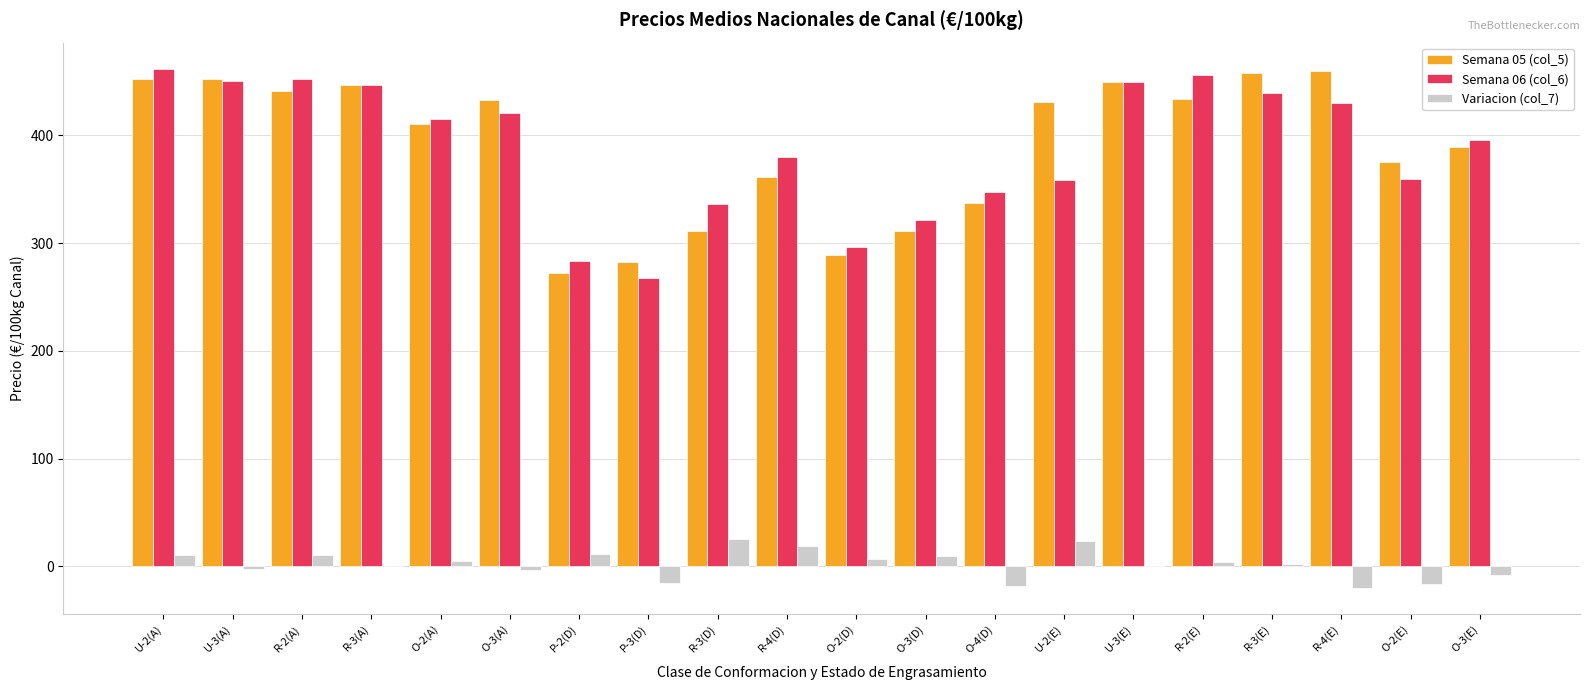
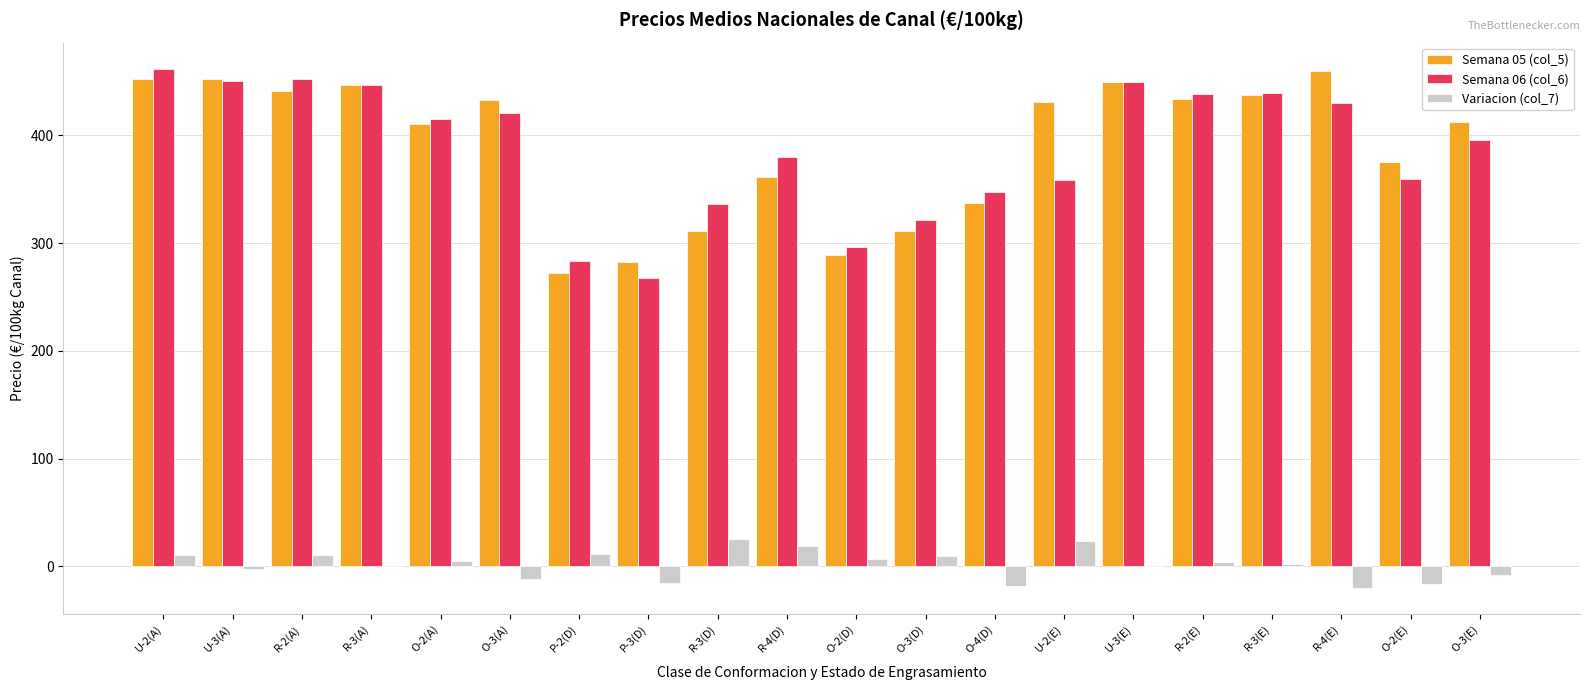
  {
    "Semana 05 (col_5)": {
      "U-2(A)": 452,
      "U-3(A)": 452,
      "R-2(A)": 441,
      "R-3(A)": 446,
      "O-2(A)": 410,
      "O-3(A)": 432,
      "P-2(D)": 272,
      "P-3(D)": 283,
      "R-3(D)": 311,
      "R-4(D)": 361,
      "O-2(D)": 289,
      "O-3(D)": 311,
      "O-4(D)": 337,
      "U-2(E)": 431,
      "U-3(E)": 450,
      "R-2(E)": 434,
-     "R-3(E)": 458,
+     "R-3(E)": 437,
      "R-4(E)": 460,
      "O-2(E)": 376,
-     "O-3(E)": 389
+     "O-3(E)": 412
    },
    "Semana 06 (col_6)": {
      "U-2(A)": 462,
      "U-3(A)": 450,
      "R-2(A)": 452,
      "R-3(A)": 447,
      "O-2(A)": 415,
      "O-3(A)": 421,
      "P-2(D)": 284,
      "P-3(D)": 268,
      "R-3(D)": 337,
      "R-4(D)": 380,
      "O-2(D)": 297,
      "O-3(D)": 321,
      "O-4(D)": 347,
      "U-2(E)": 359,
      "U-3(E)": 450,
-     "R-2(E)": 456,
+     "R-2(E)": 438,
      "R-3(E)": 440,
      "R-4(E)": 430,
      "O-2(E)": 359,
      "O-3(E)": 395
    },
    "Variacion (col_7)": {
      "U-2(A)": 10,
      "R-2(A)": 11,
      "O-2(A)": 5,
-     "O-3(A)": -4,
+     "O-3(A)": -11,
      "P-2(D)": 11,
      "P-3(D)": -15,
      "R-3(D)": 25,
      "R-4(D)": 19,
      "O-2(D)": 7,
      "O-3(D)": 10,
      "O-4(D)": -19,
      "U-2(E)": 24,
      "R-2(E)": 4,
      "R-3(E)": 3,
      "R-4(E)": -20,
      "O-2(E)": -16,
      "O-3(E)": -8
    }
  }
